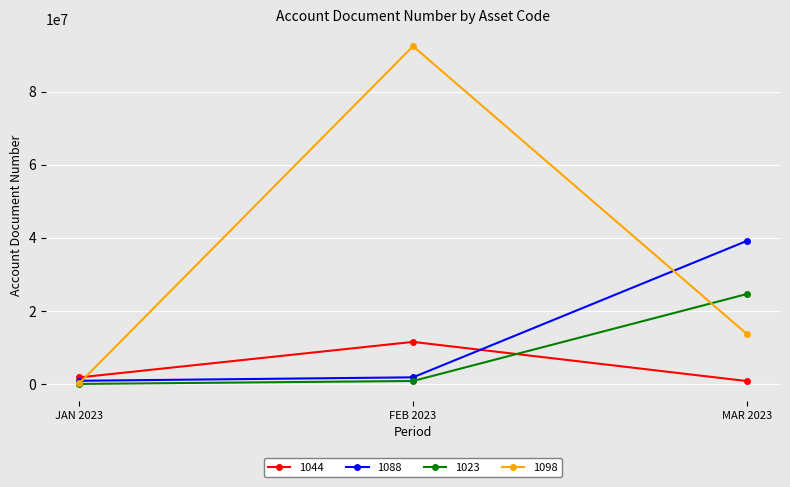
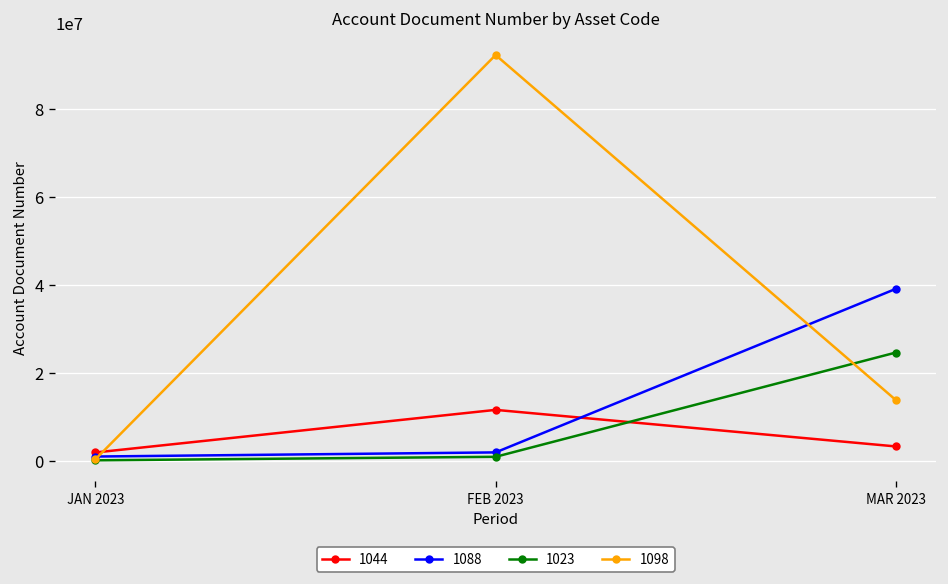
  {
    "1044": {
      "JAN 2023": 2000000,
      "FEB 2023": 12000000,
-     "MAR 2023": 1000000
+     "MAR 2023": 3000000
    },
    "1088": {
      "FEB 2023": 2000000,
      "MAR 2023": 39000000
    },
    "1023": {
      "FEB 2023": 1000000,
      "MAR 2023": 25000000
    },
    "1098": {
      "FEB 2023": 92000000,
      "MAR 2023": 14000000
    }
  }
